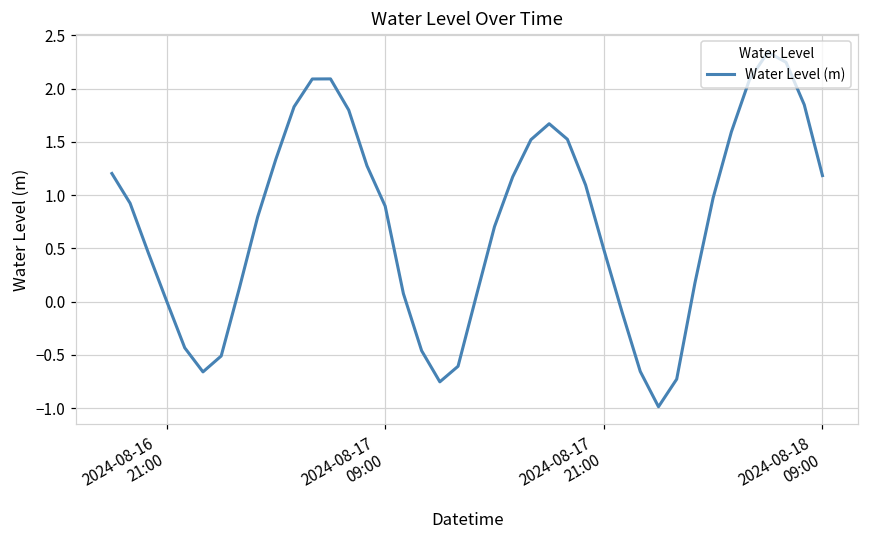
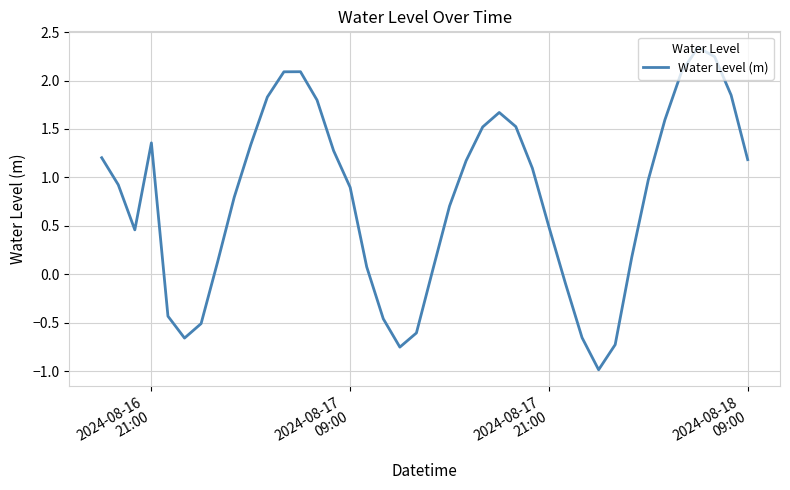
  {
-   "2024-08-16 21:00": 0.0,
+   "2024-08-16 21:00": 1.4,
    "2024-08-17 09:00": 0.9,
    "2024-08-17 21:00": 0.5,
    "2024-08-18 09:00": 1.2
  }
